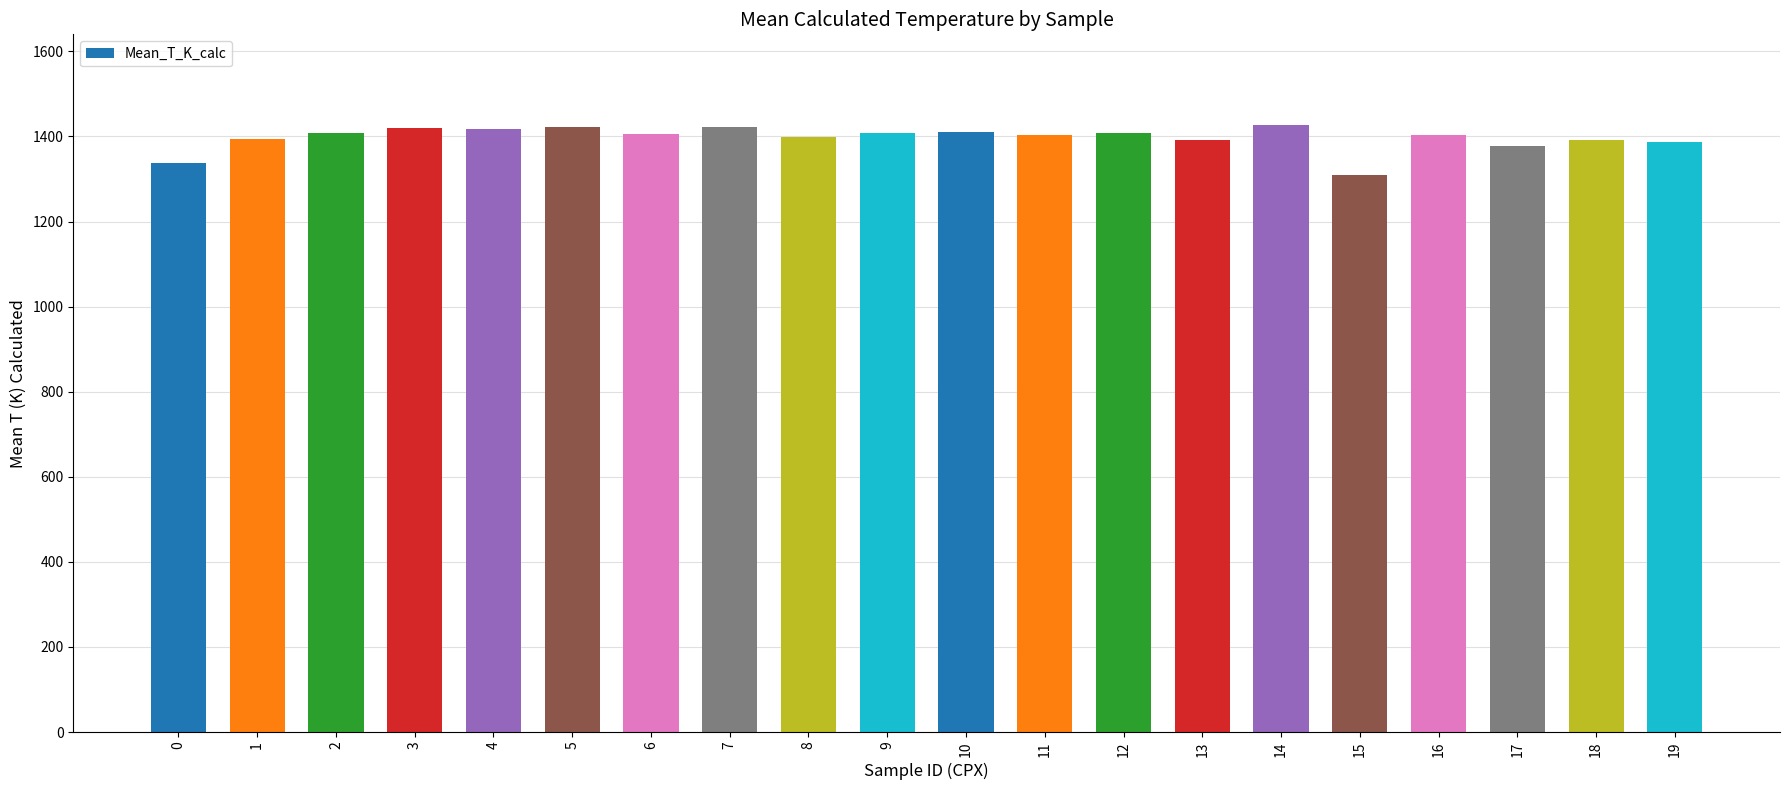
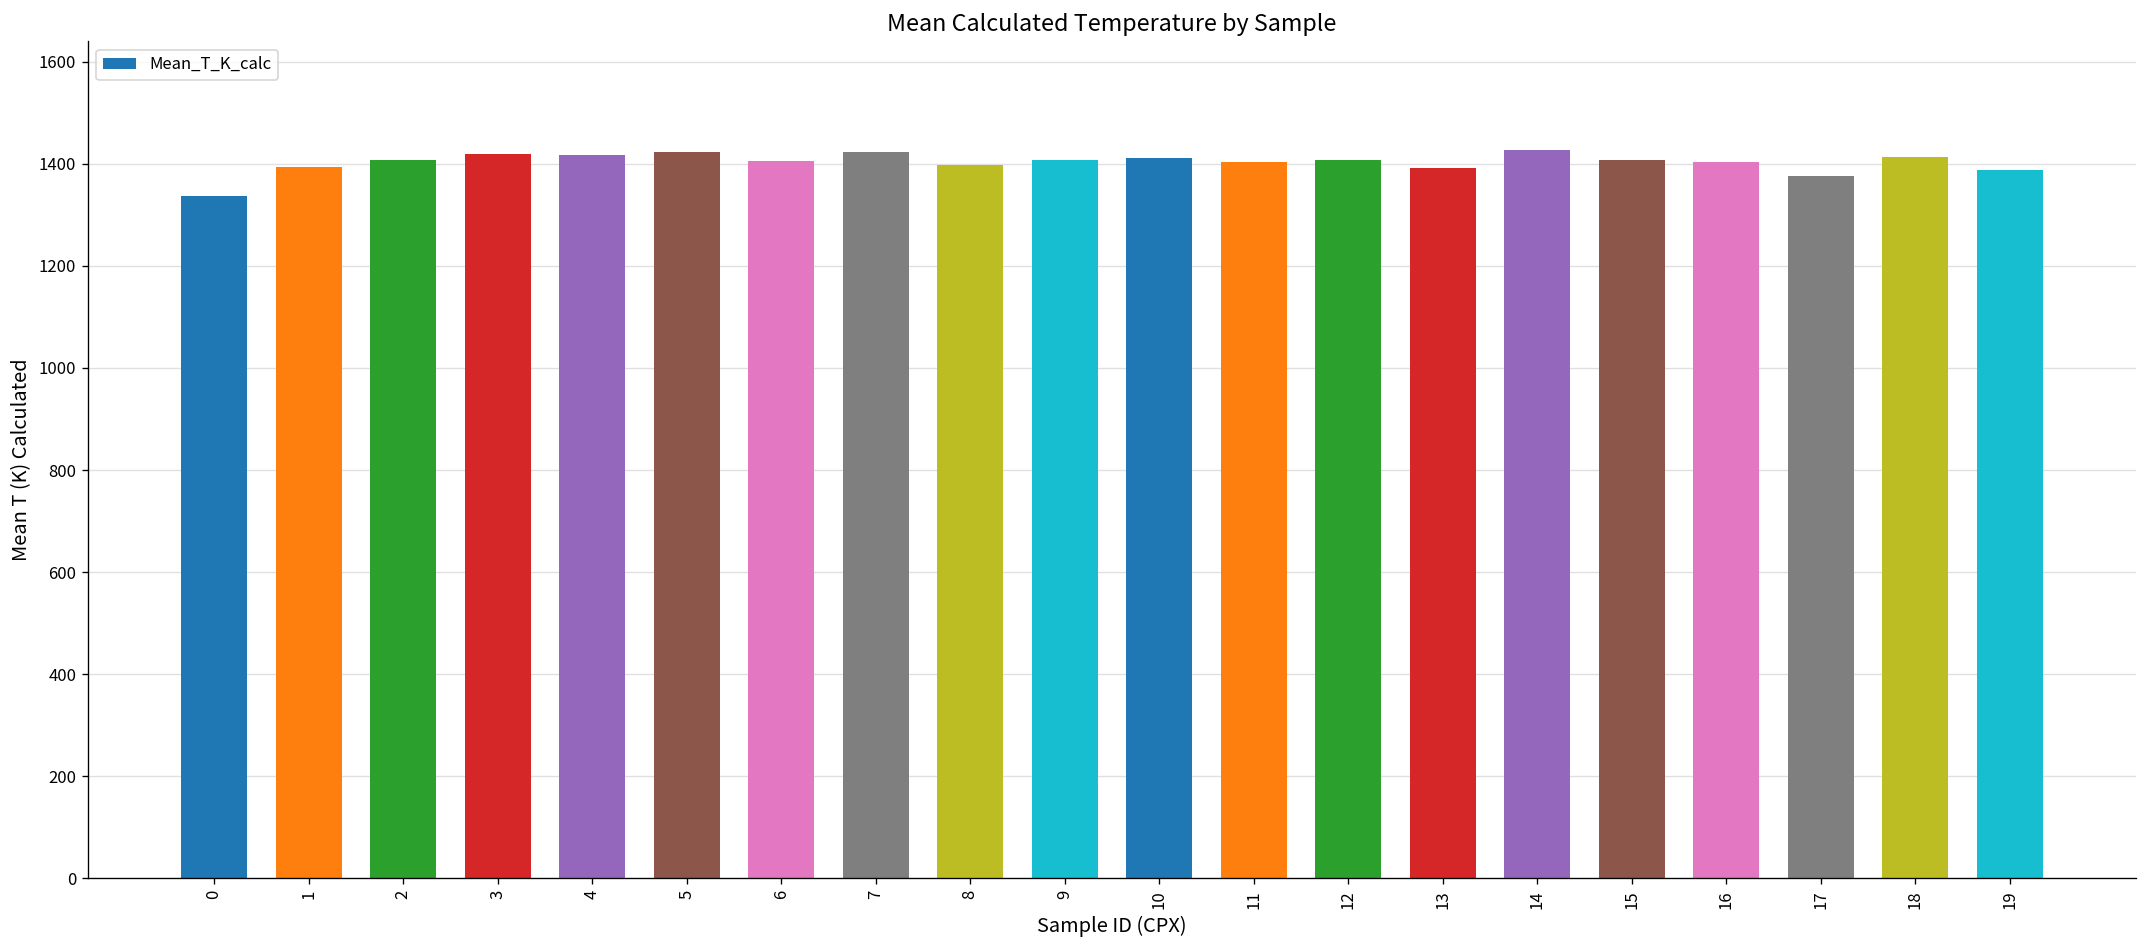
  {
    "0": 1340,
    "1": 1390,
    "2": 1410,
    "3": 1420,
    "4": 1420,
    "5": 1420,
    "6": 1410,
    "7": 1420,
    "8": 1400,
    "9": 1410,
    "10": 1410,
    "11": 1400,
    "12": 1410,
    "13": 1390,
    "14": 1430,
-   "15": 1310,
+   "15": 1410,
    "16": 1400,
    "17": 1380,
-   "18": 1390,
+   "18": 1410,
    "19": 1390
  }
